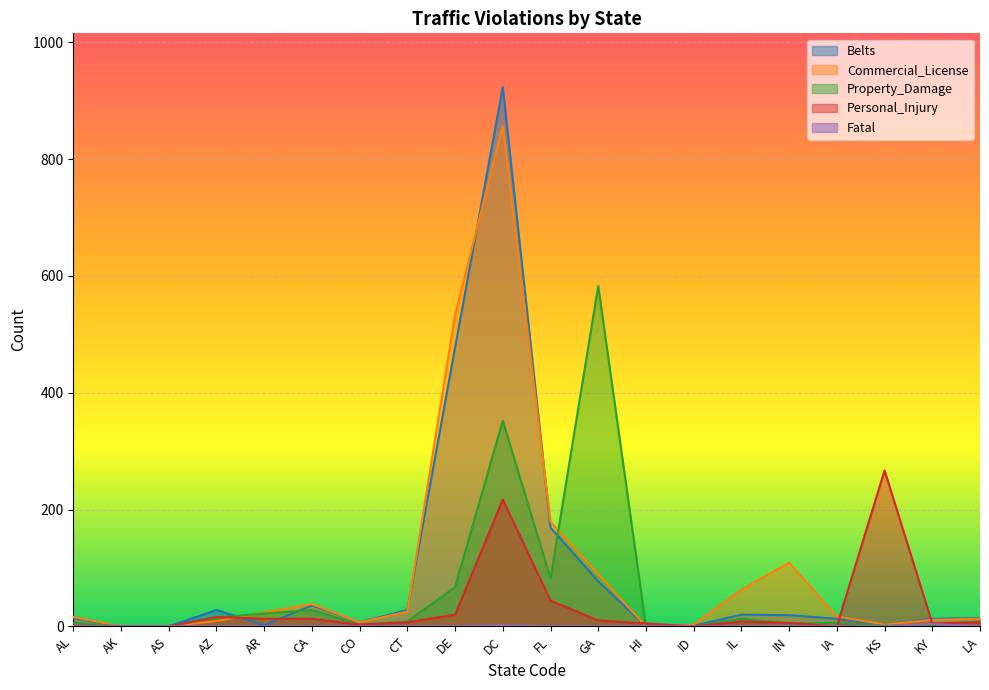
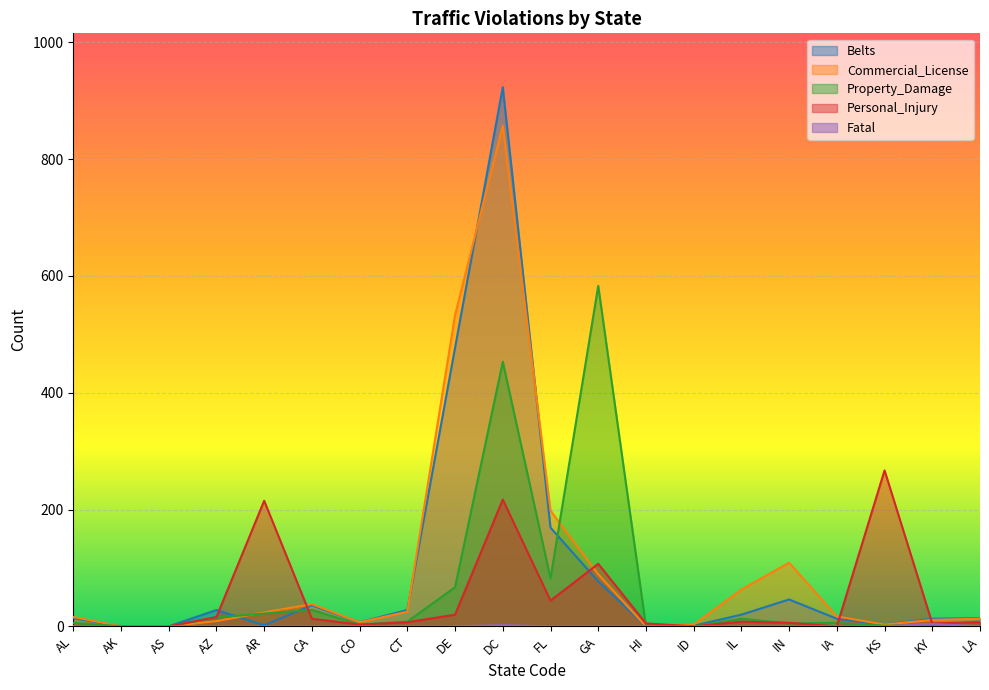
  {
    "Belts": {
      "AZ": 30,
      "DE": 480,
      "DC": 920,
      "FL": 170,
      "GA": 80,
      "IL": 20,
-     "IN": 20
+     "IN": 50
    },
    "Commercial_License": {
      "AZ": 10,
      "DE": 530,
      "DC": 860,
-     "FL": 180,
+     "FL": 200,
      "GA": 90,
      "IL": 60,
      "IN": 110
    },
    "Property_Damage": {
      "AL": 10,
      "CA": 30,
      "DE": 70,
-     "DC": 350,
+     "DC": 450,
      "FL": 80,
      "GA": 580,
      "IL": 10,
      "IA": 10
    },
    "Personal_Injury": {
-     "AR": 10,
+     "AR": 220,
      "CA": 10,
      "DE": 20,
      "DC": 220,
      "FL": 40,
-     "GA": 10,
+     "GA": 110,
      "HI": 10,
      "IL": 10,
      "KS": 270
    },
    "Fatal": {
      "AZ": 0,
      "CA": 0,
      "CT": 0,
      "DE": 0,
      "DC": 0,
      "FL": 0,
      "GA": 0,
      "IL": 0,
      "IN": 0,
      "LA": 0
    }
  }
